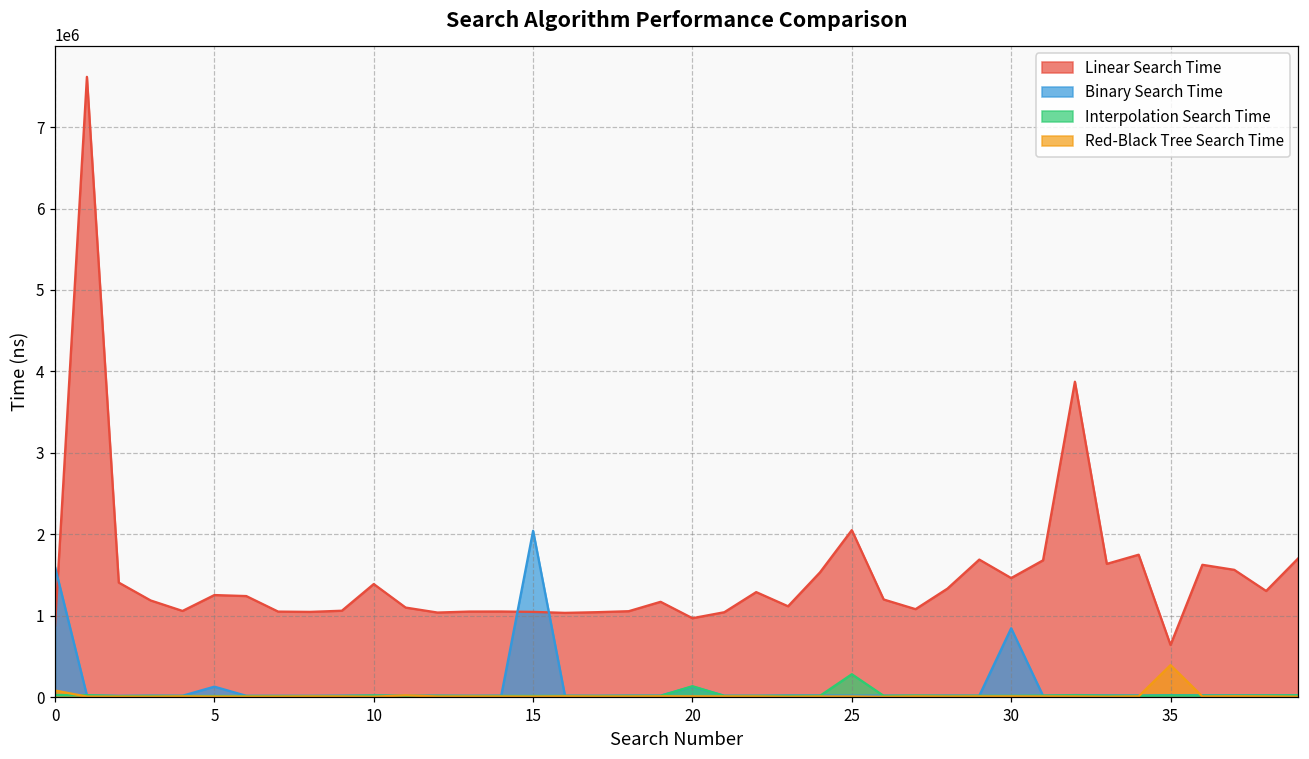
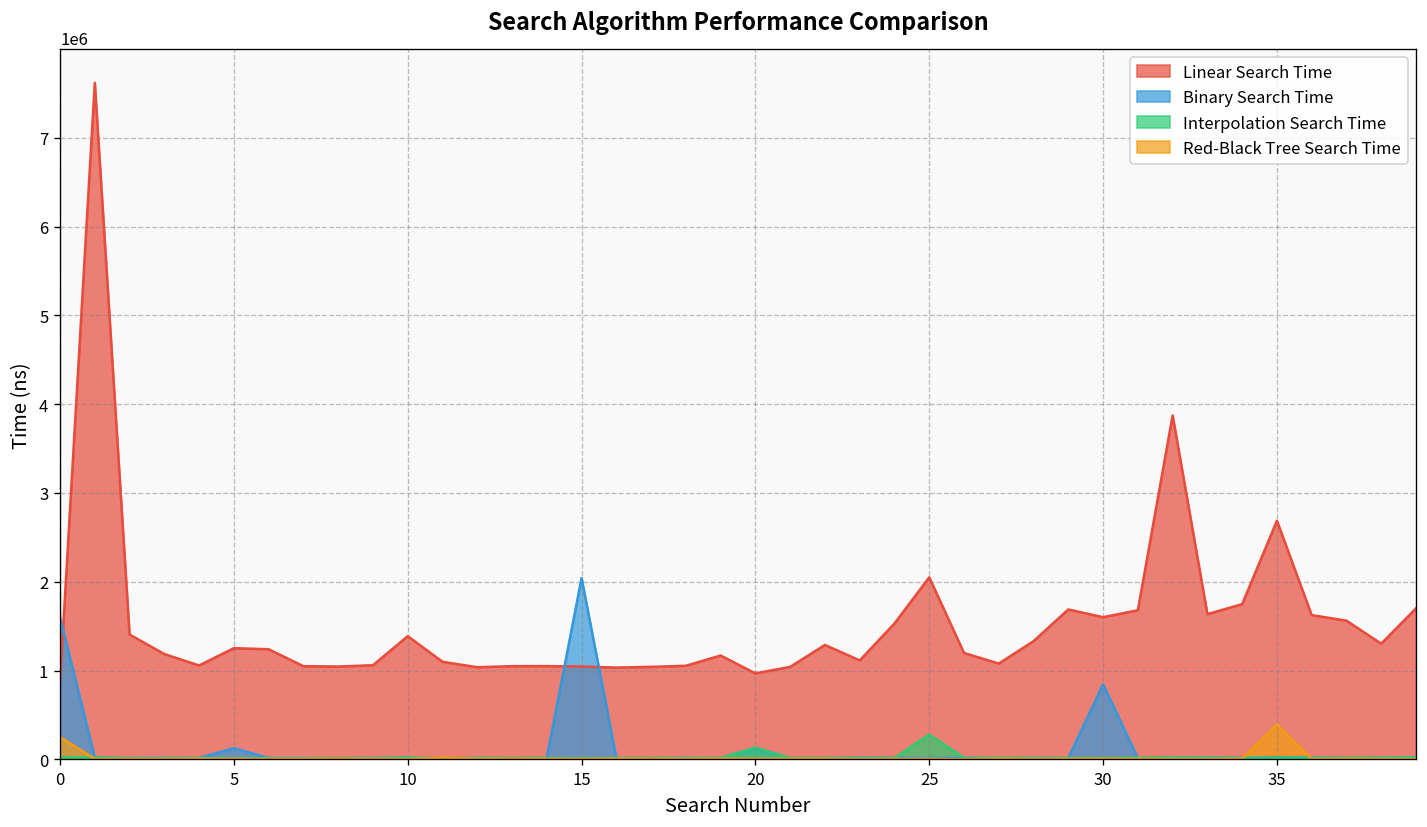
  {
    "Linear Search Time": {
      "0": 900000,
      "5": 1300000,
      "10": 1400000,
      "15": 1000000,
      "20": 1000000,
      "25": 2100000,
-     "30": 1500000,
-     "35": 600000
+     "30": 1600000,
+     "35": 2700000
    },
    "Binary Search Time": {
      "0": 1600000,
      "5": 100000,
      "15": 2000000,
      "30": 800000
    },
    "Interpolation Search Time": {
      "0": 0,
      "25": 300000
    },
    "Red-Black Tree Search Time": {
-     "0": 100000,
+     "0": 300000,
      "20": 0,
      "35": 400000
    }
  }
